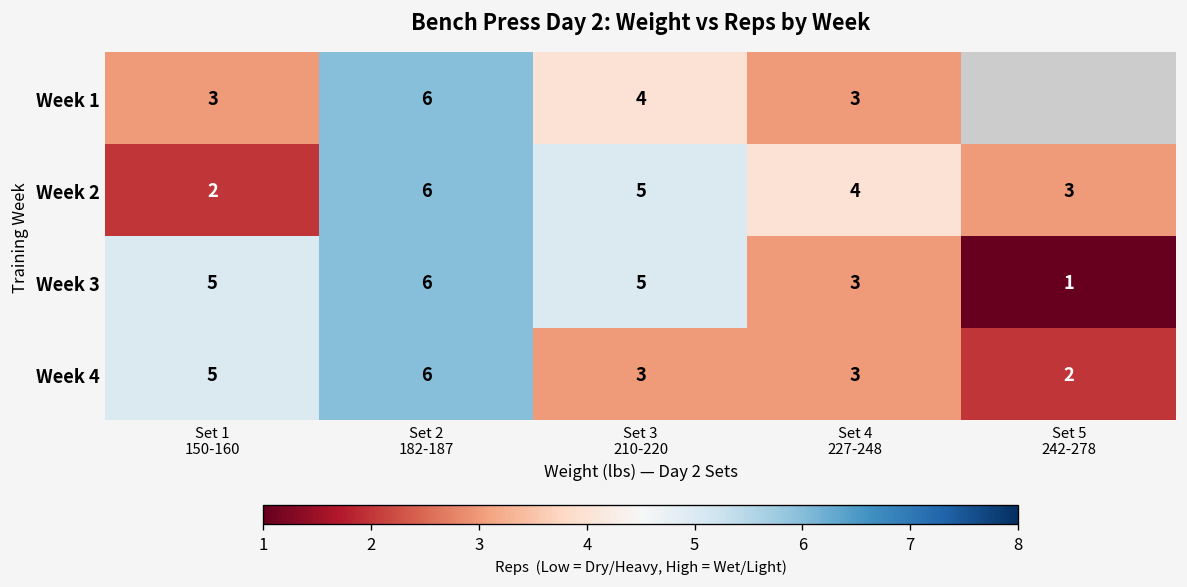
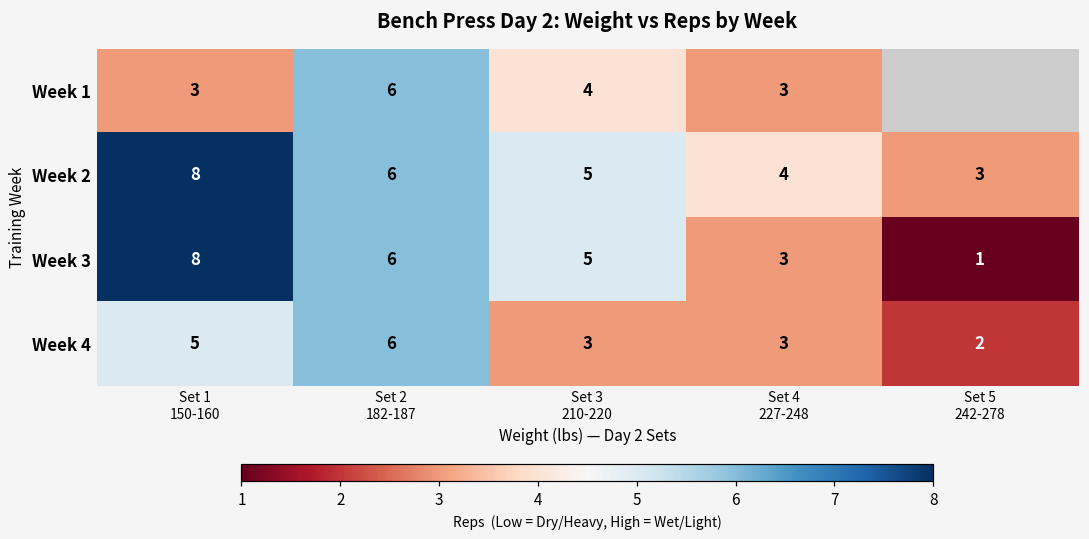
  {
    "Week 1": {
      "Set 1 150-160": 3,
      "Set 2 182-187": 6,
      "Set 3 210-220": 4,
      "Set 4 227-248": 3
    },
    "Week 2": {
-     "Set 1 150-160": 2,
+     "Set 1 150-160": 8,
      "Set 2 182-187": 6,
      "Set 3 210-220": 5,
      "Set 4 227-248": 4,
      "Set 5 242-278": 3
    },
    "Week 3": {
-     "Set 1 150-160": 5,
+     "Set 1 150-160": 8,
      "Set 2 182-187": 6,
      "Set 3 210-220": 5,
      "Set 4 227-248": 3,
      "Set 5 242-278": 1
    },
    "Week 4": {
      "Set 1 150-160": 5,
      "Set 2 182-187": 6,
      "Set 3 210-220": 3,
      "Set 4 227-248": 3,
      "Set 5 242-278": 2
    }
  }
